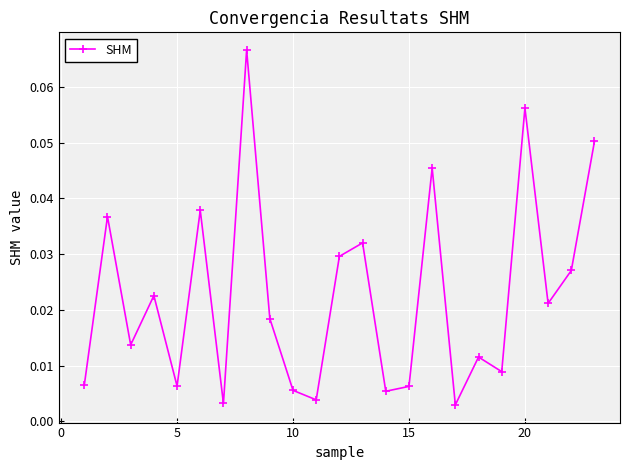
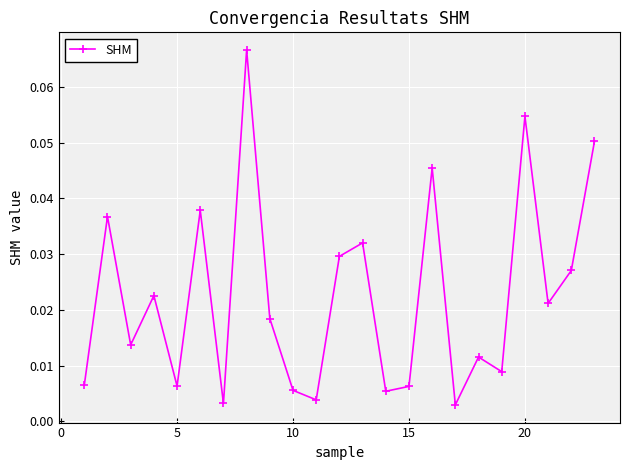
  {
    "5": 0.006,
    "10": 0.006,
    "15": 0.006,
-   "20": 0.056
+   "20": 0.055
  }
